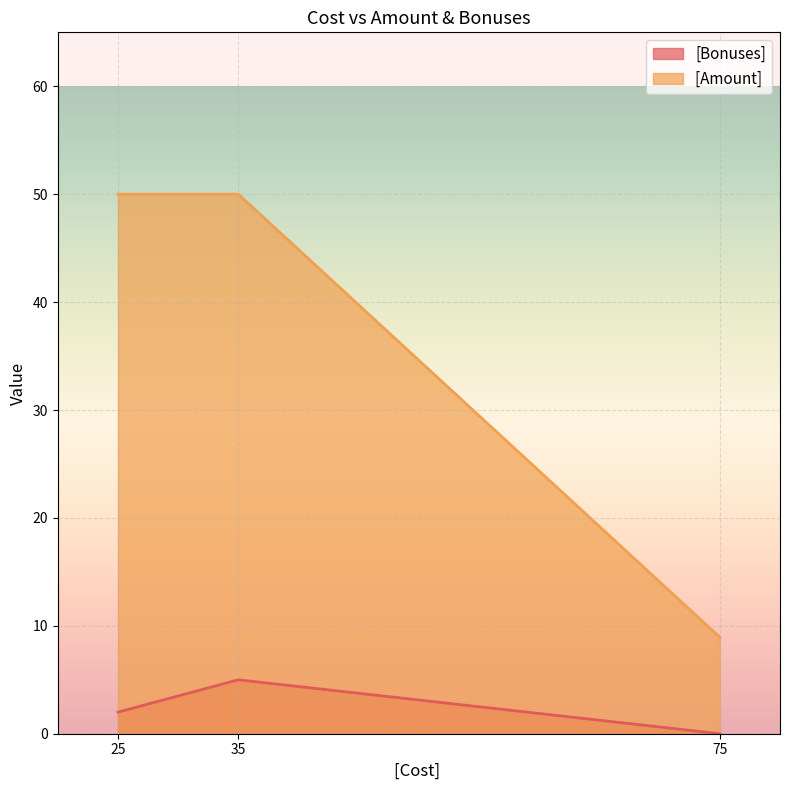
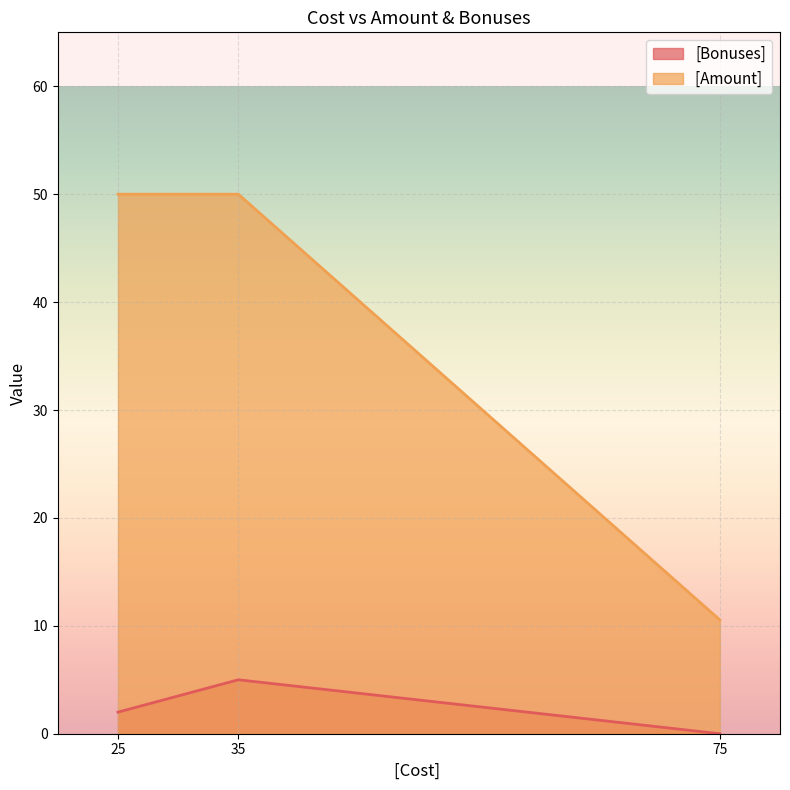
  {
    "[Bonuses]": {
      "25": 2.0,
      "35": 5.0,
      "75": 0.0
    },
    "[Amount]": {
      "25": 50.0,
      "35": 50.0,
-     "75": 8.9
+     "75": 10.6
    }
  }
